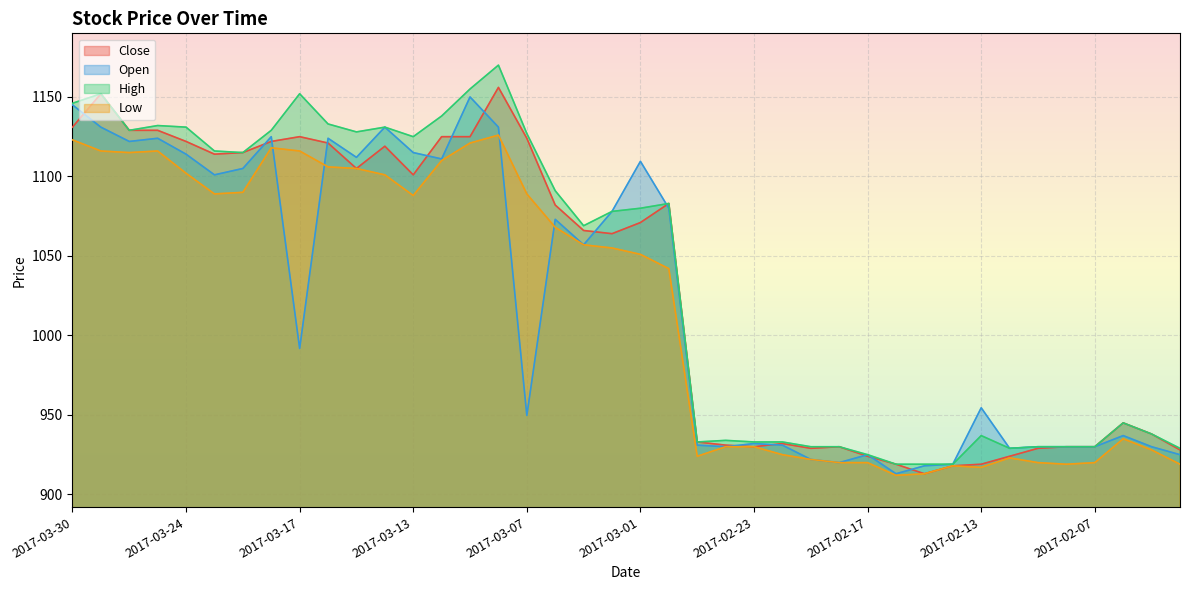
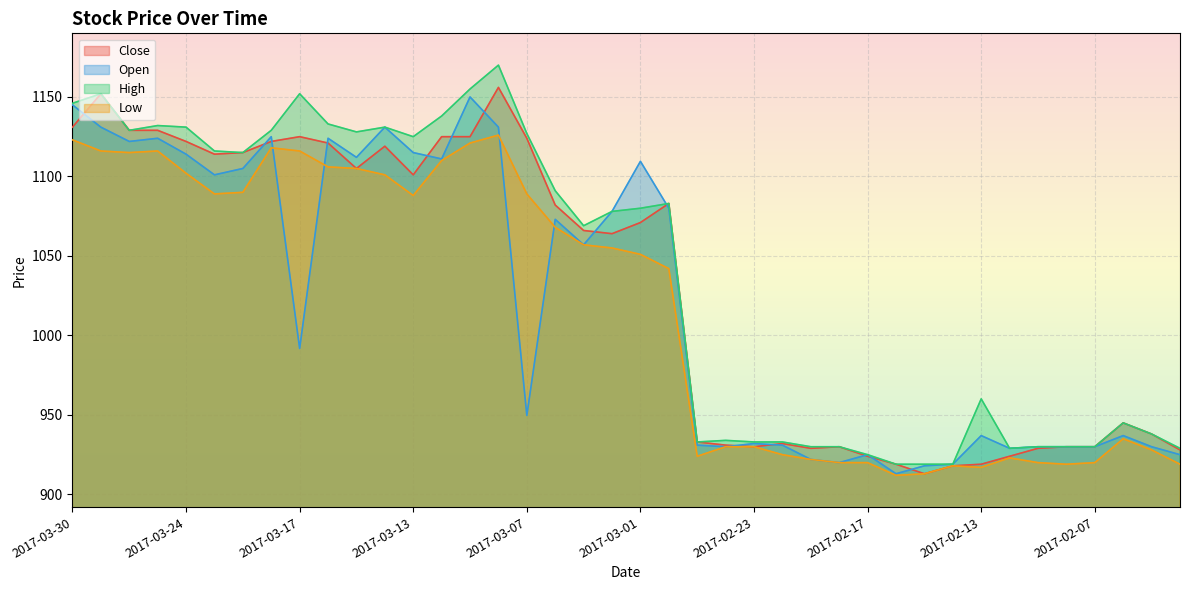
  {
    "Open": {
      "2017-03-24": 1114,
      "2017-03-17": 992,
      "2017-03-13": 1115,
      "2017-03-07": 950,
      "2017-03-01": 1110,
-     "2017-02-13": 955
+     "2017-02-13": 937
    },
    "High": {
      "2017-03-24": 1131,
      "2017-03-17": 1152,
      "2017-03-13": 1125,
      "2017-03-07": 1127,
      "2017-03-01": 1080,
-     "2017-02-13": 937
+     "2017-02-13": 960
    }
  }
